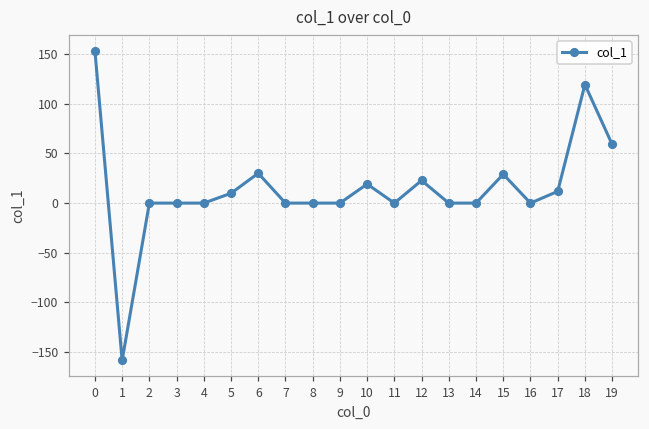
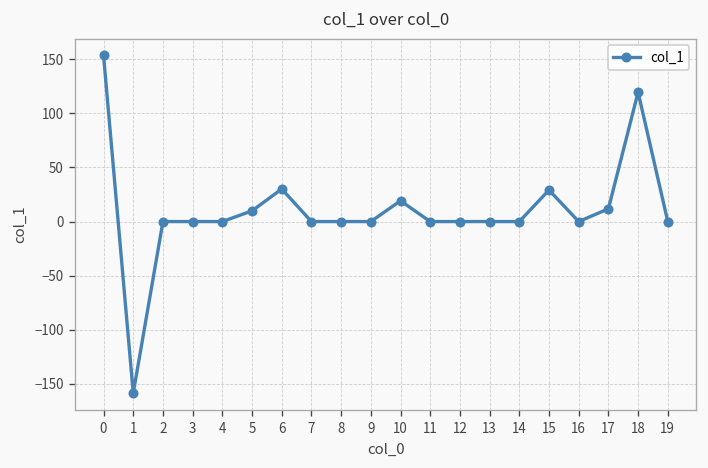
  {
    "0": 150,
    "1": -160,
    "2": 0,
    "3": 0,
    "4": 0,
    "5": 10,
    "6": 30,
    "7": 0,
    "8": 0,
    "9": 0,
    "10": 20,
    "11": 0,
-   "12": 20,
+   "12": 0,
    "13": 0,
    "14": 0,
    "15": 30,
    "16": 0,
    "17": 10,
    "18": 120,
-   "19": 60
+   "19": 0
  }
